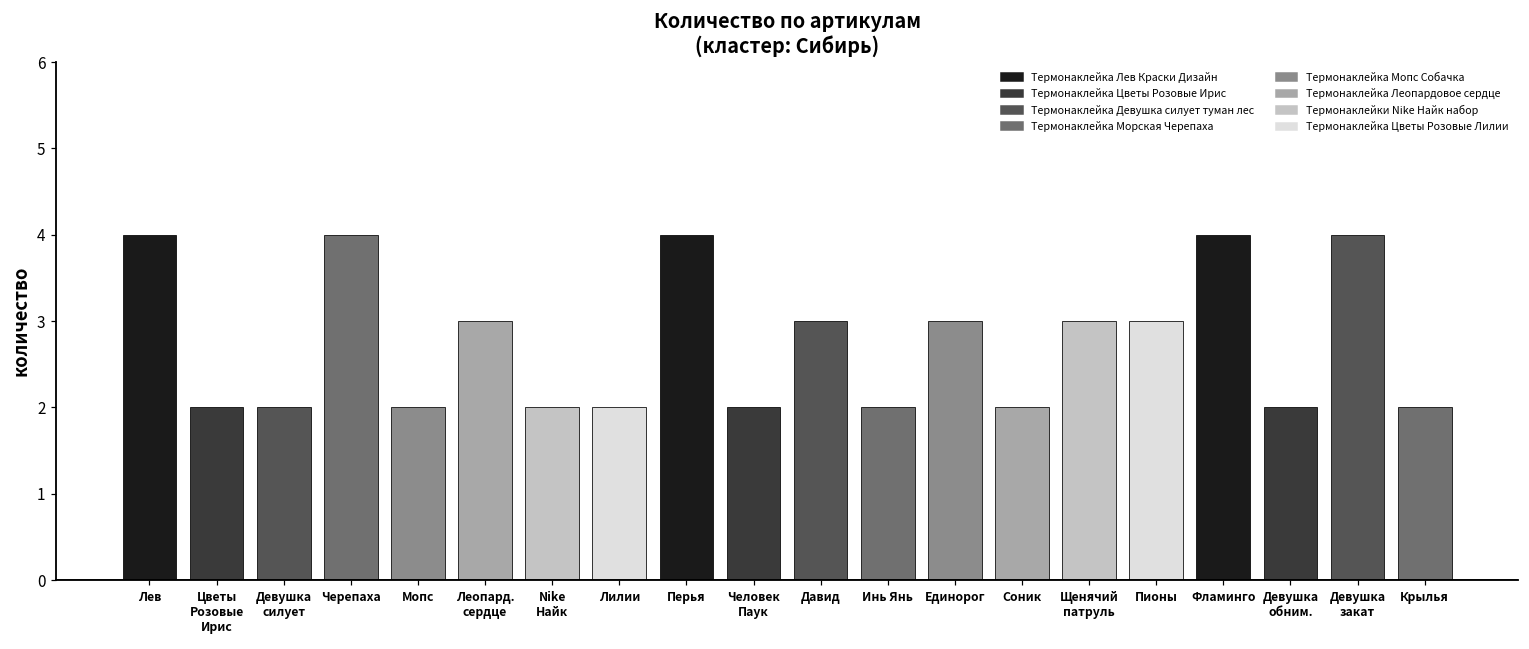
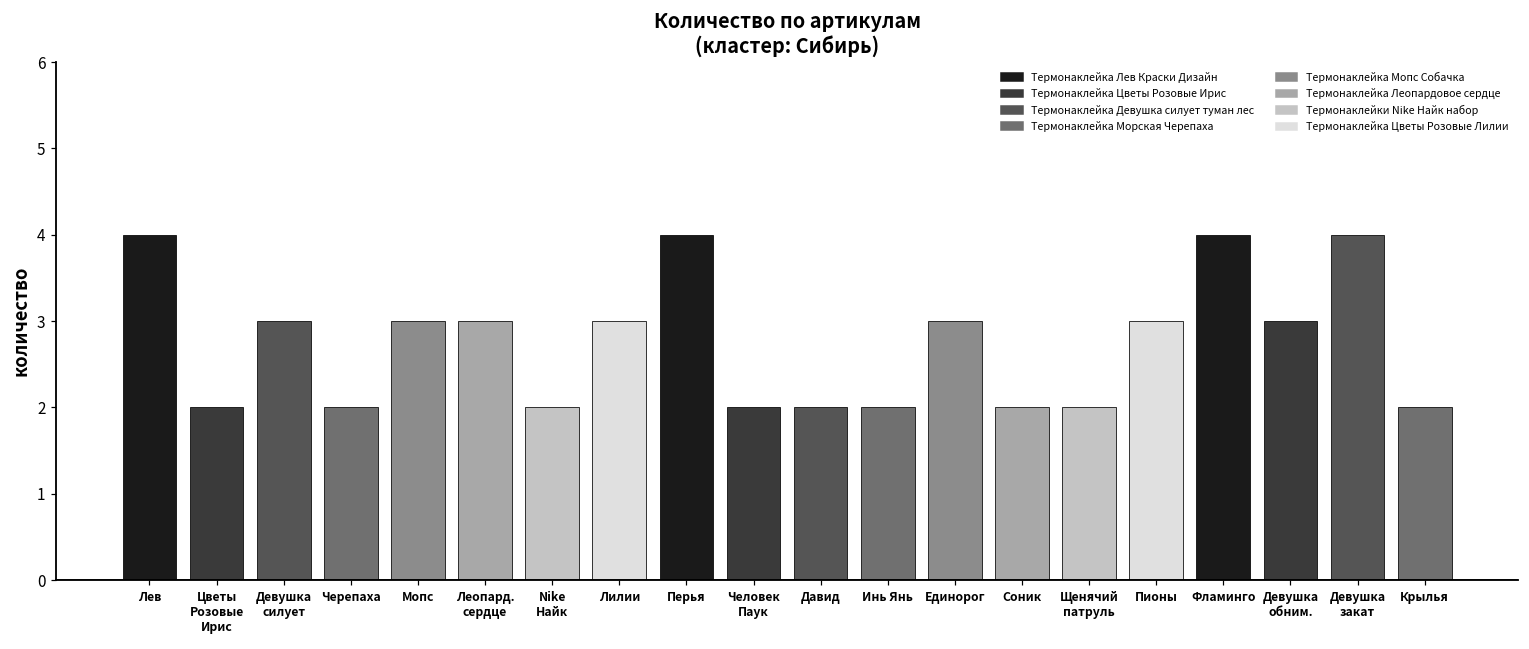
  {
    "Лев": 4,
    "Цветы Розовые Ирис": 2,
-   "Девушка силует": 2,
-   "Черепаха": 4,
-   "Мопс": 2,
+   "Девушка силует": 3,
+   "Черепаха": 2,
+   "Мопс": 3,
    "Леопард. сердце": 3,
    "Nike Найк": 2,
-   "Лилии": 2,
+   "Лилии": 3,
    "Перья": 4,
    "Человек Паук": 2,
-   "Давид": 3,
+   "Давид": 2,
    "Инь Янь": 2,
    "Единорог": 3,
    "Соник": 2,
-   "Щенячий патруль": 3,
+   "Щенячий патруль": 2,
    "Пионы": 3,
    "Фламинго": 4,
-   "Девушка обним.": 2,
+   "Девушка обним.": 3,
    "Девушка закат": 4,
    "Крылья": 2
  }
